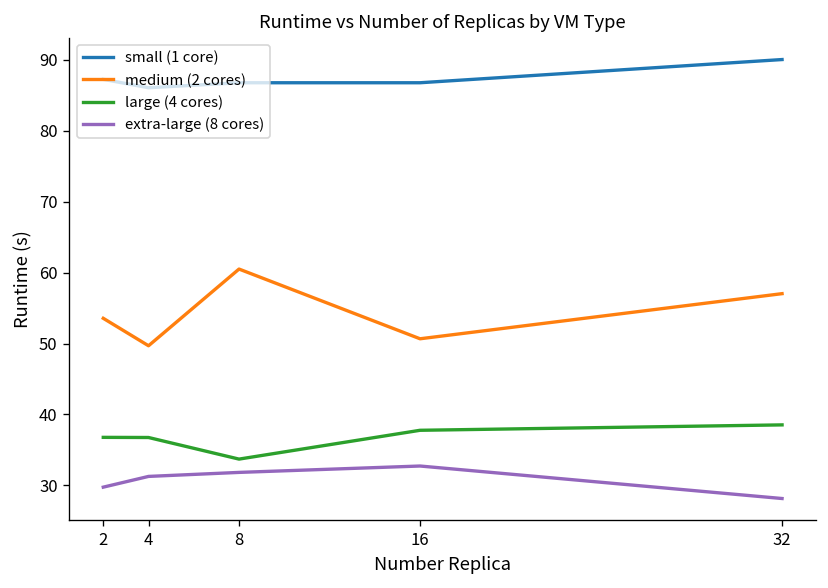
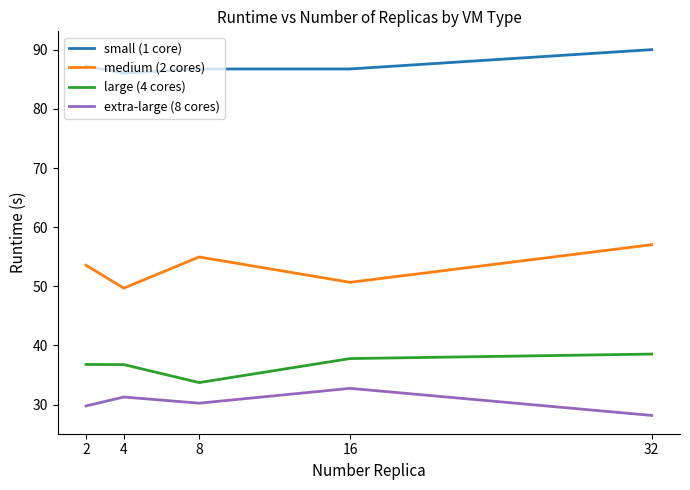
  {
    "small (1 core)": {
      "16": 87,
      "32": 90
    },
    "medium (2 cores)": {
      "2": 54,
      "4": 50,
-     "8": 60,
+     "8": 55,
      "16": 51,
      "32": 57
    },
    "large (4 cores)": {
      "2": 37,
      "4": 37,
      "8": 34,
      "16": 38,
      "32": 39
    },
    "extra-large (8 cores)": {
      "2": 30,
      "4": 31,
-     "8": 32,
+     "8": 30,
      "16": 33,
      "32": 28
    }
  }
